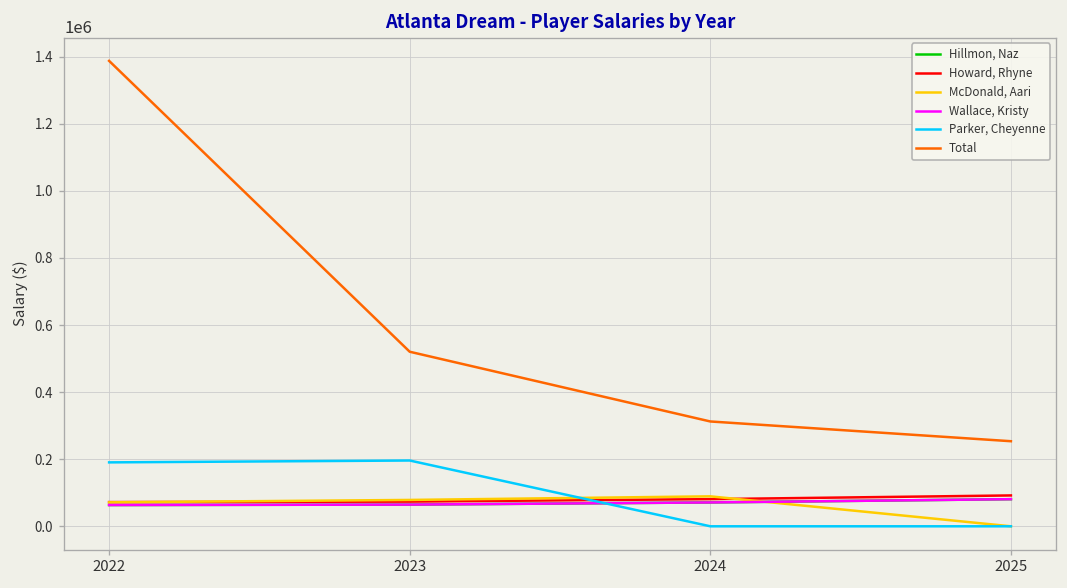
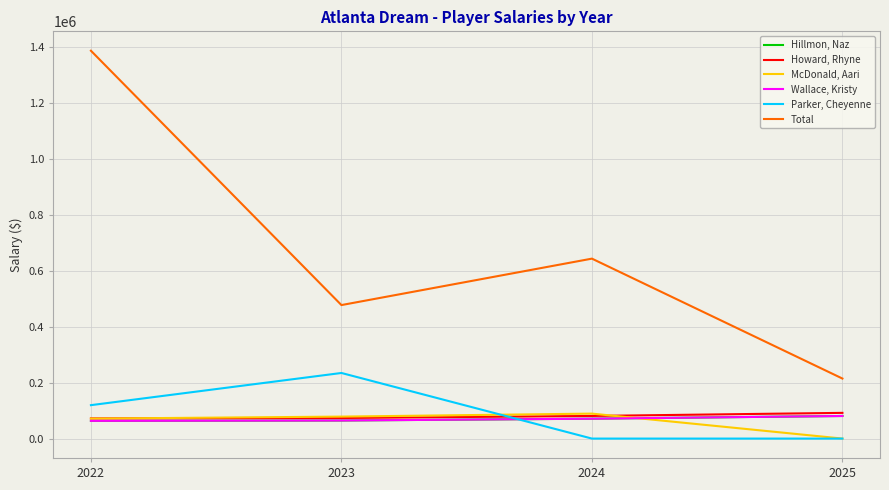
  {
    "Wallace, Kristy": {
      "2024": 70000,
      "2025": 80000
    },
    "Howard, Rhyne": {
      "2025": 90000
    },
    "Parker, Cheyenne": {
-     "2022": 190000,
-     "2023": 200000,
+     "2022": 120000,
+     "2023": 230000,
      "2024": 0
    },
    "Total": {
      "2022": 1390000,
-     "2023": 520000,
-     "2024": 310000,
-     "2025": 250000
+     "2023": 480000,
+     "2024": 640000,
+     "2025": 210000
    }
  }
